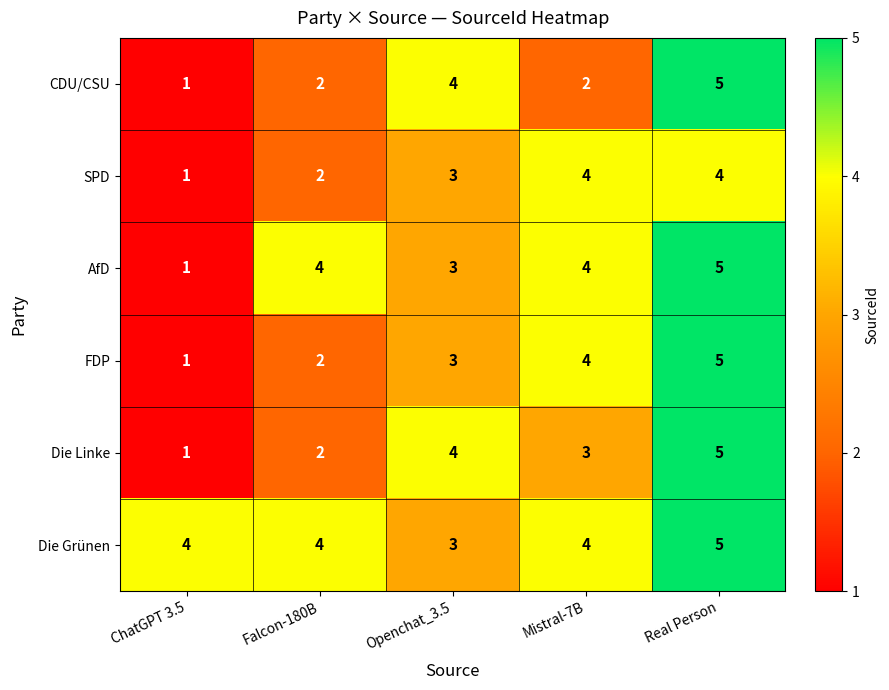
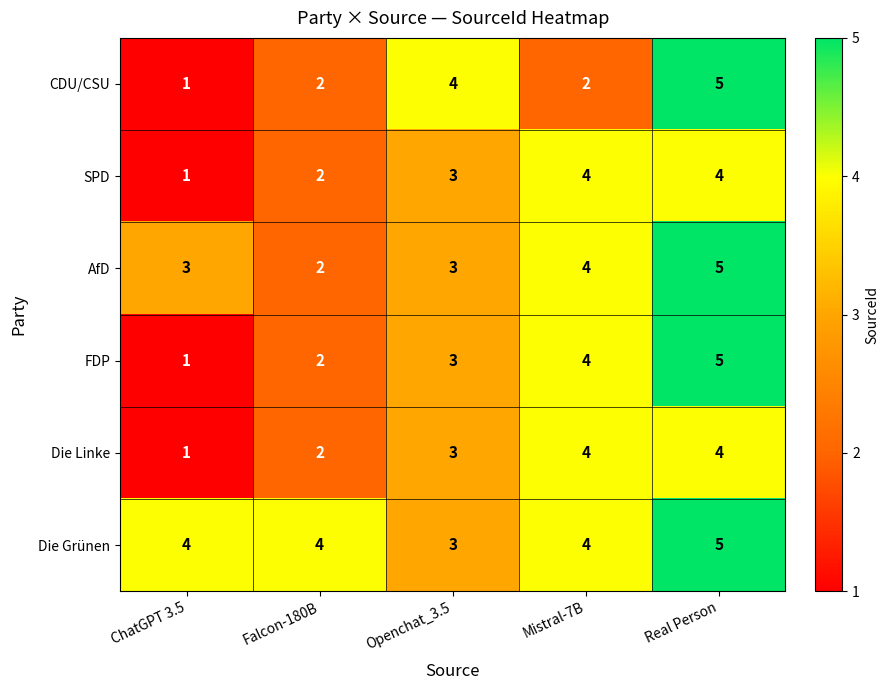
  {
    "CDU/CSU": {
      "ChatGPT 3.5": 1,
      "Falcon-180B": 2,
      "Openchat_3.5": 4,
      "Mistral-7B": 2,
      "Real Person": 5
    },
    "SPD": {
      "ChatGPT 3.5": 1,
      "Falcon-180B": 2,
      "Openchat_3.5": 3,
      "Mistral-7B": 4,
      "Real Person": 4
    },
    "AfD": {
-     "ChatGPT 3.5": 1,
-     "Falcon-180B": 4,
+     "ChatGPT 3.5": 3,
+     "Falcon-180B": 2,
      "Openchat_3.5": 3,
      "Mistral-7B": 4,
      "Real Person": 5
    },
    "FDP": {
      "ChatGPT 3.5": 1,
      "Falcon-180B": 2,
      "Openchat_3.5": 3,
      "Mistral-7B": 4,
      "Real Person": 5
    },
    "Die Linke": {
      "ChatGPT 3.5": 1,
      "Falcon-180B": 2,
-     "Openchat_3.5": 4,
-     "Mistral-7B": 3,
-     "Real Person": 5
+     "Openchat_3.5": 3,
+     "Mistral-7B": 4,
+     "Real Person": 4
    },
    "Die Grünen": {
      "ChatGPT 3.5": 4,
      "Falcon-180B": 4,
      "Openchat_3.5": 3,
      "Mistral-7B": 4,
      "Real Person": 5
    }
  }
